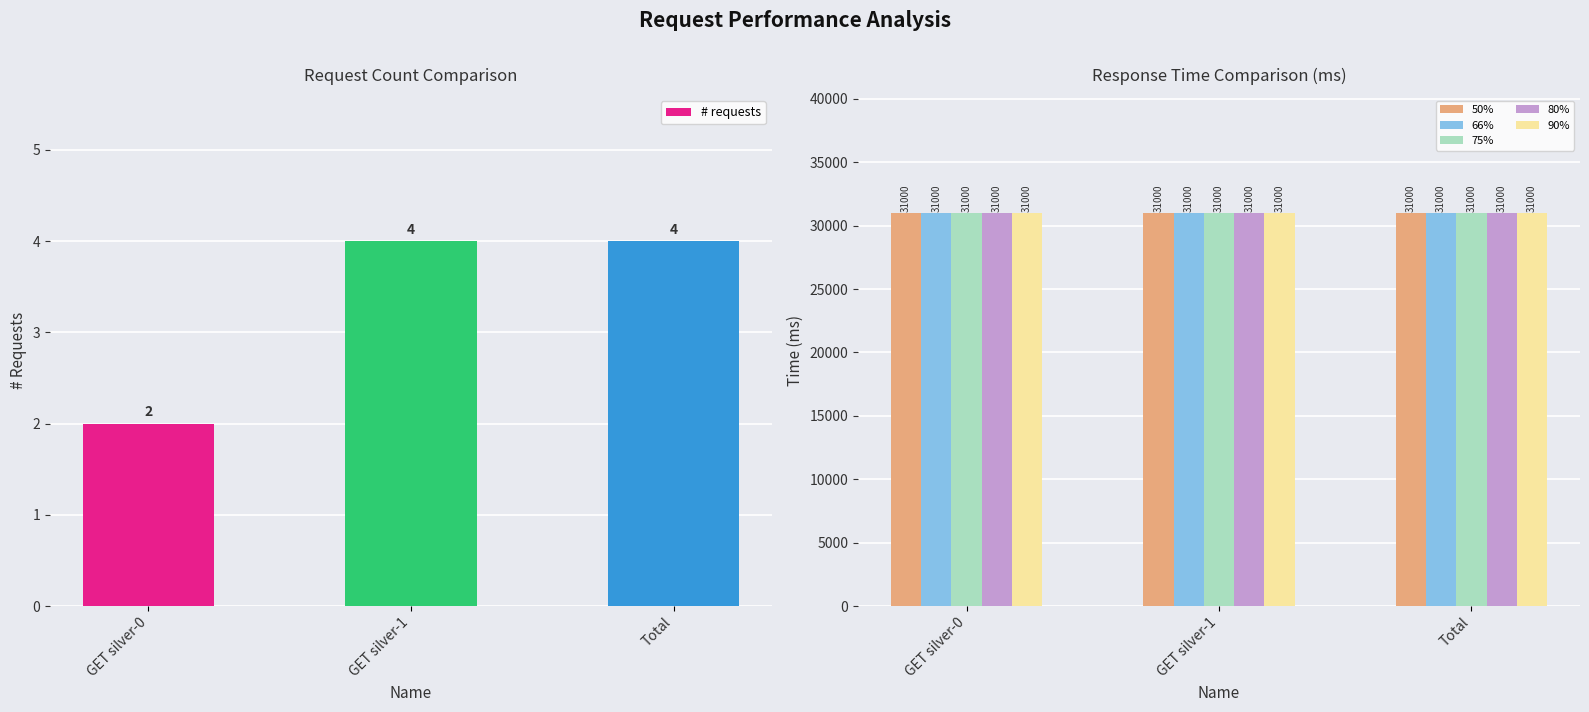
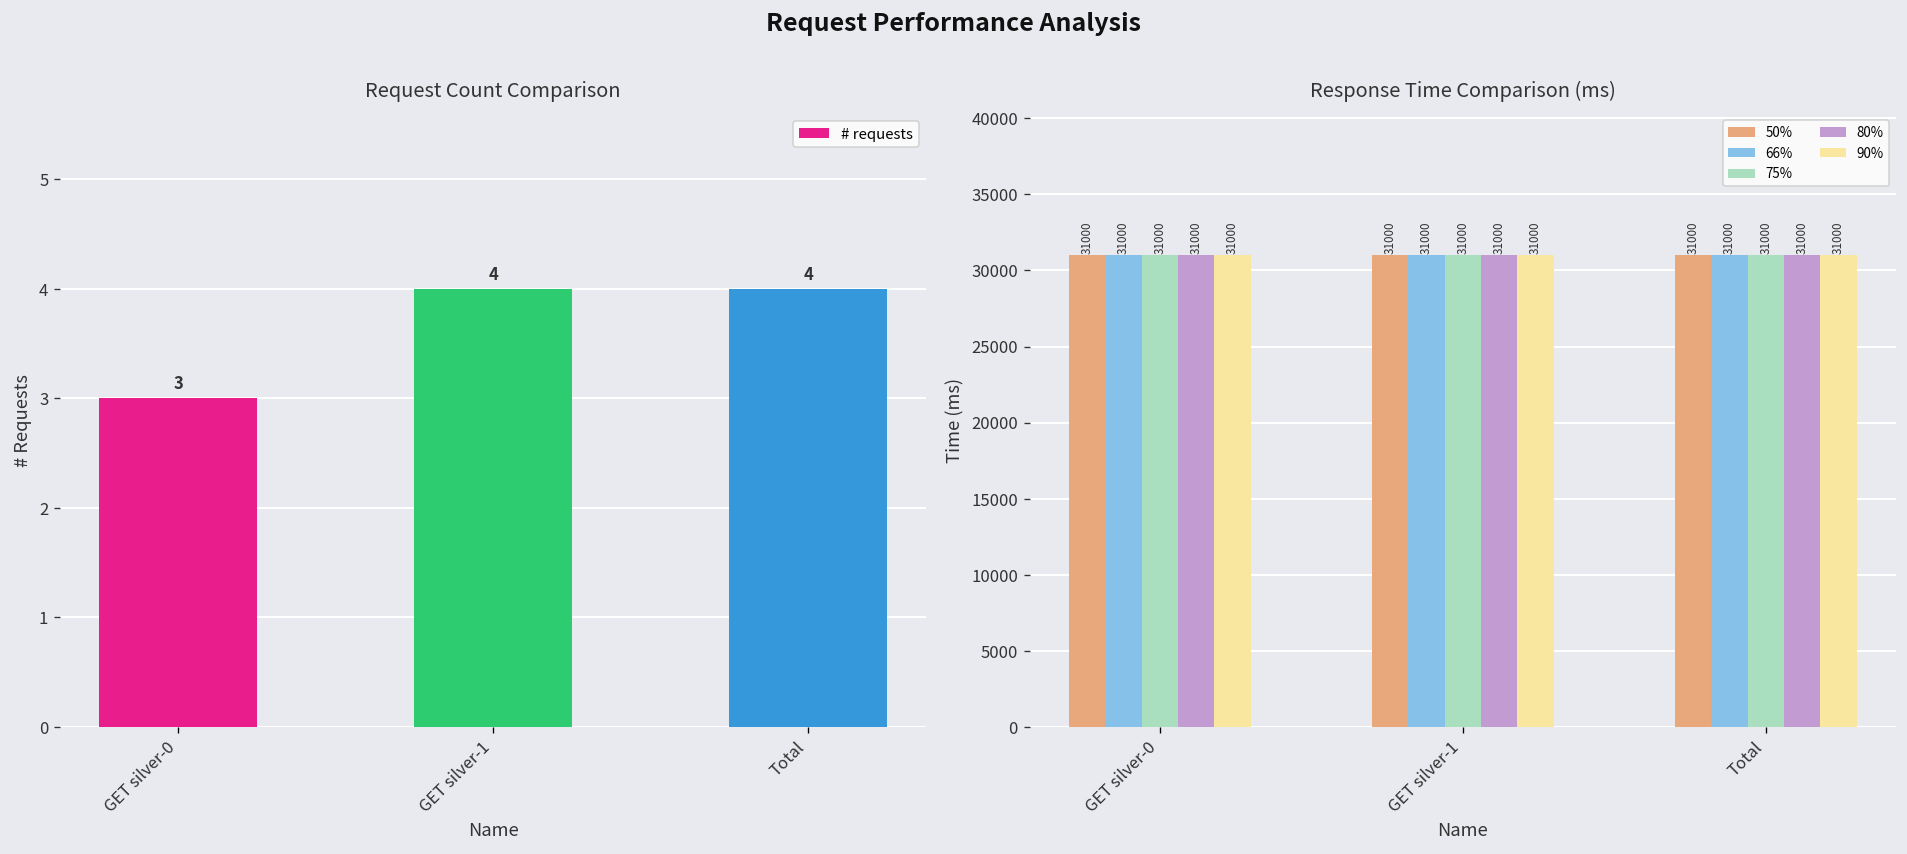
  {
    "Request Count Comparison": {
-     "GET silver-0": 2,
+     "GET silver-0": 3,
      "GET silver-1": 4,
      "Total": 4
    },
    "Response Time Comparison (ms)": {
      "50%": {
        "GET silver-0": 31000,
        "GET silver-1": 31000,
        "Total": 31000
      },
      "66%": {
        "GET silver-0": 31000,
        "GET silver-1": 31000,
        "Total": 31000
      },
      "75%": {
        "GET silver-0": 31000,
        "GET silver-1": 31000,
        "Total": 31000
      },
      "80%": {
        "GET silver-0": 31000,
        "GET silver-1": 31000,
        "Total": 31000
      },
      "90%": {
        "GET silver-0": 31000,
        "GET silver-1": 31000,
        "Total": 31000
      }
    }
  }
